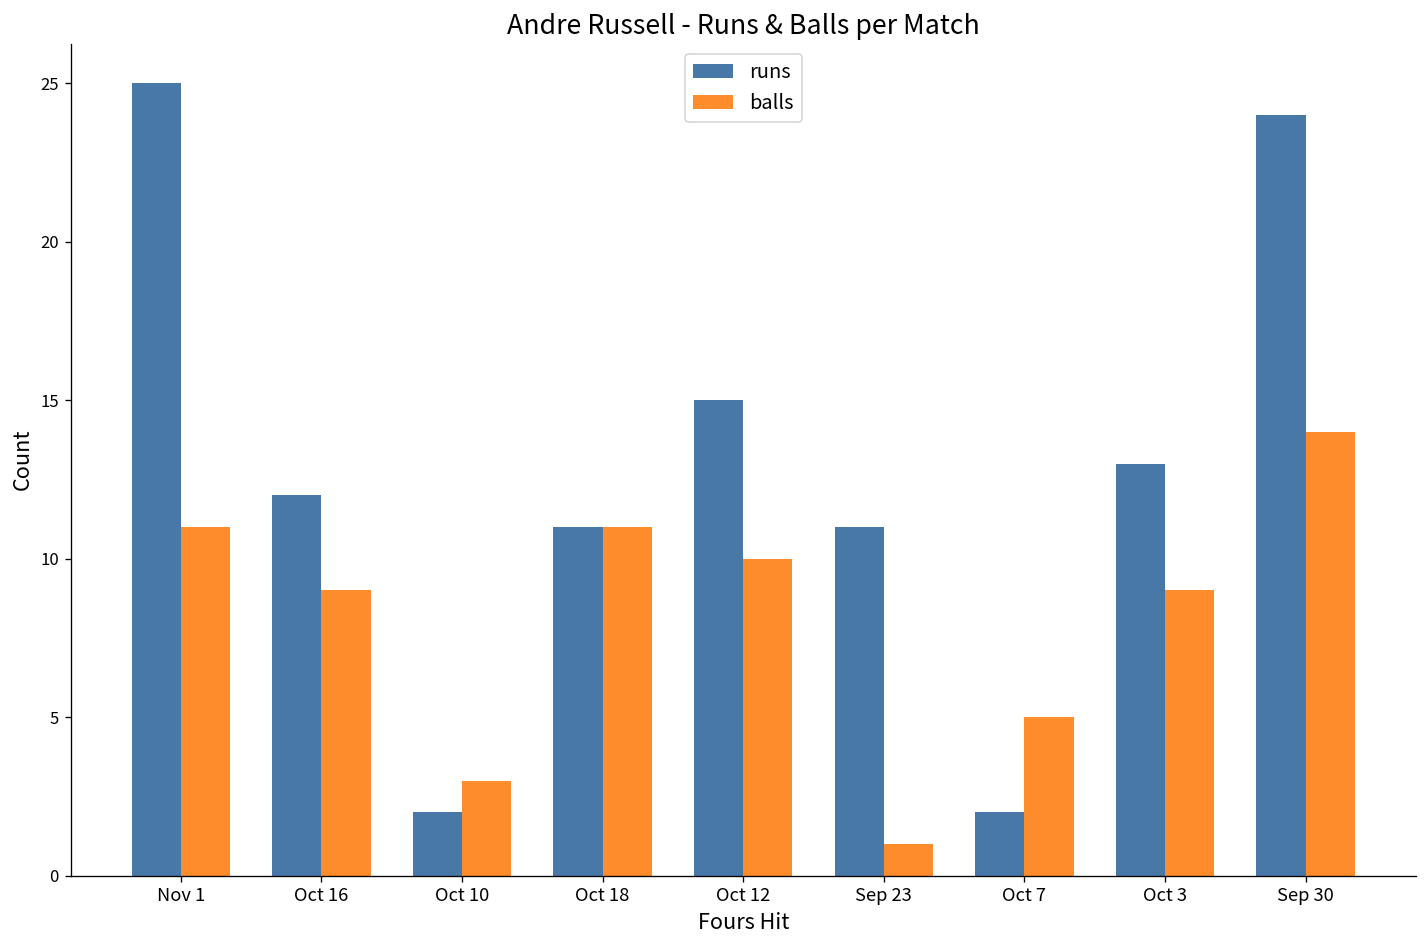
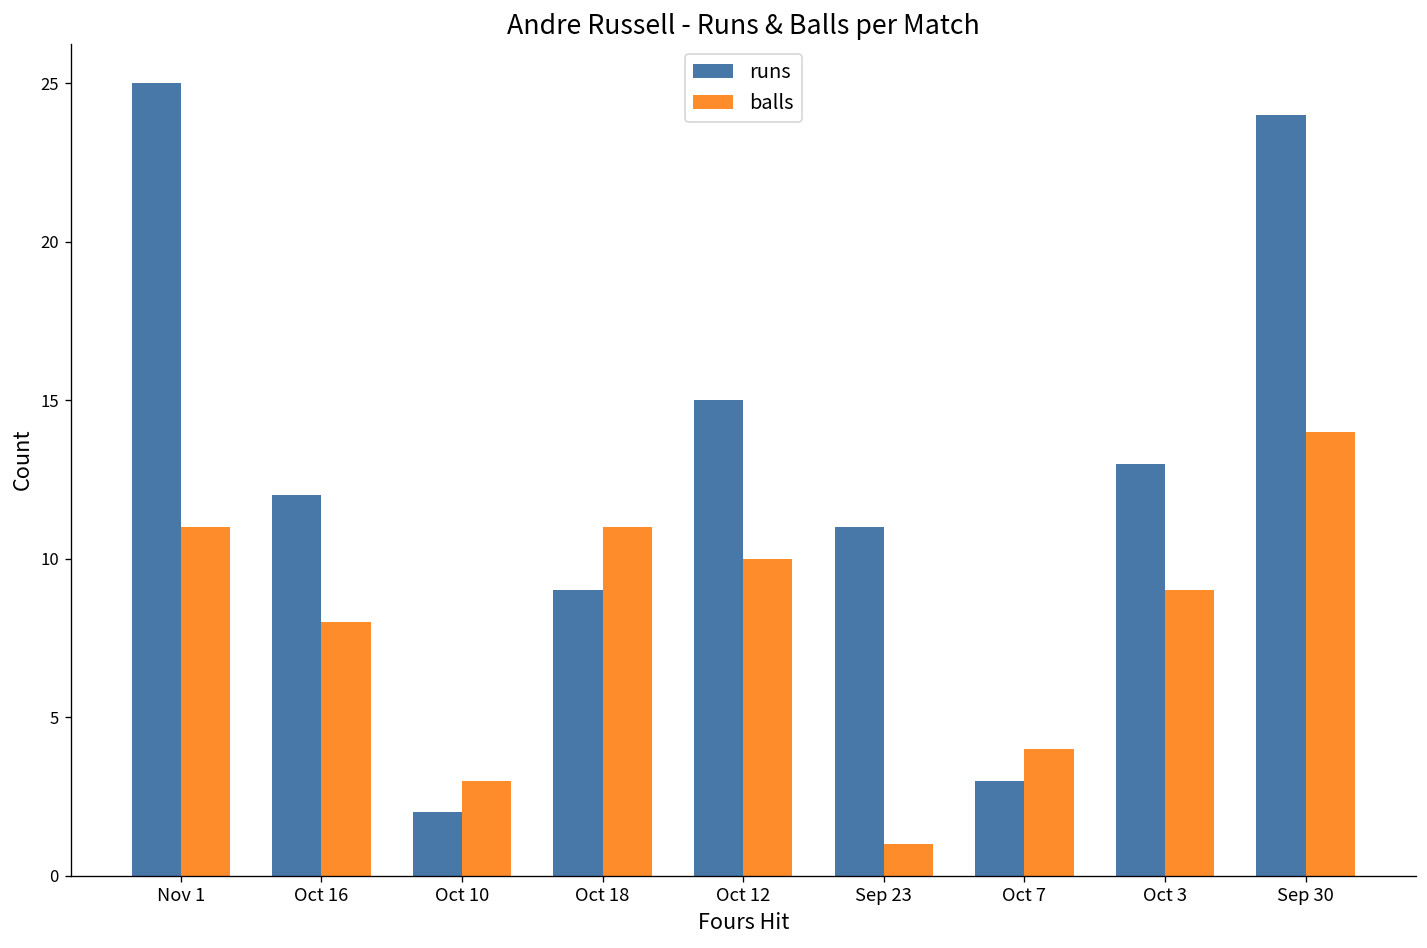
  {
    "runs": {
      "Nov 1": 25,
      "Oct 16": 12,
      "Oct 10": 2,
-     "Oct 18": 11,
+     "Oct 18": 9,
      "Oct 12": 15,
      "Sep 23": 11,
-     "Oct 7": 2,
+     "Oct 7": 3,
      "Oct 3": 13,
      "Sep 30": 24
    },
    "balls": {
      "Nov 1": 11,
-     "Oct 16": 9,
+     "Oct 16": 8,
      "Oct 10": 3,
      "Oct 18": 11,
      "Oct 12": 10,
      "Sep 23": 1,
-     "Oct 7": 5,
+     "Oct 7": 4,
      "Oct 3": 9,
      "Sep 30": 14
    }
  }
